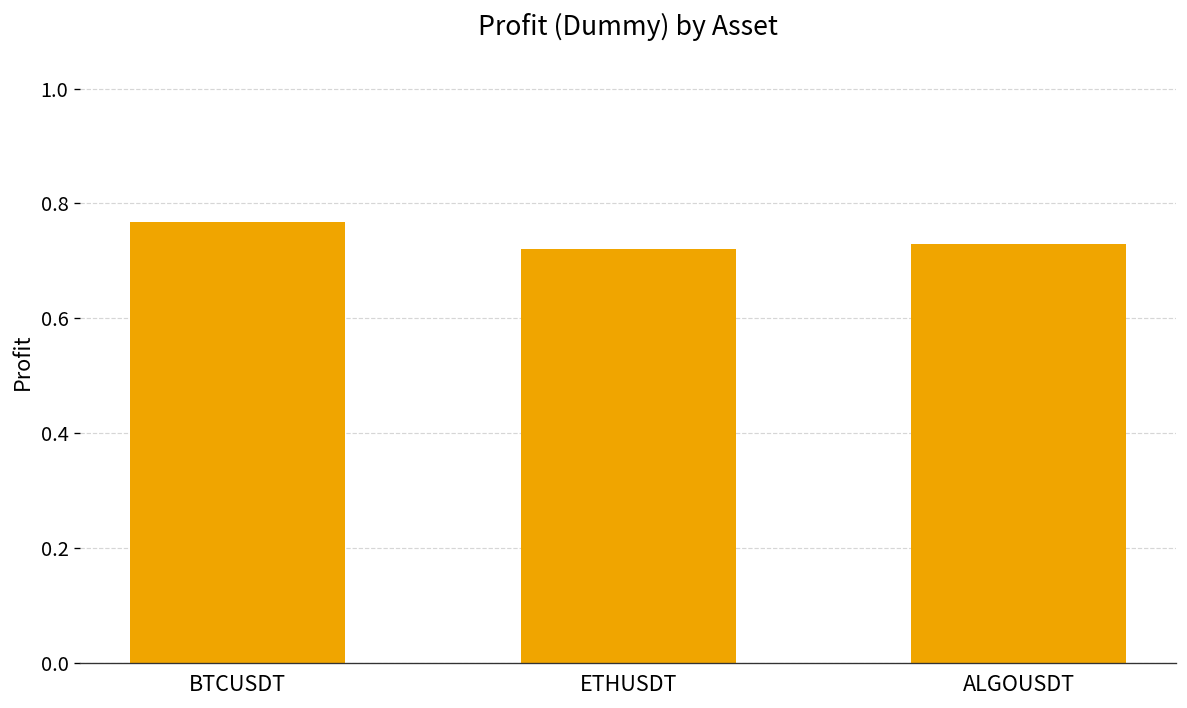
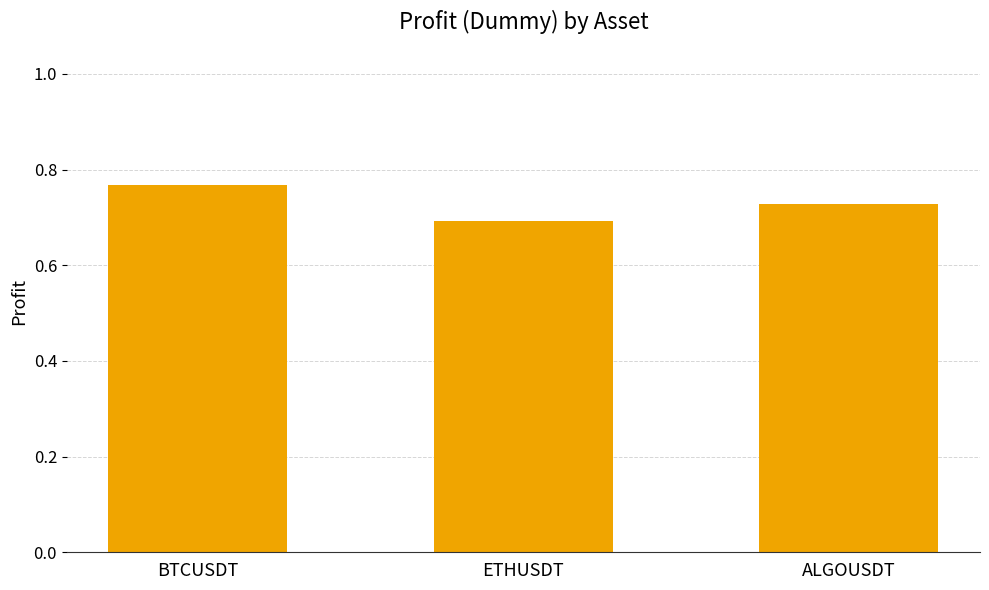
  {
    "BTCUSDT": 0.77,
-   "ETHUSDT": 0.72,
+   "ETHUSDT": 0.69,
    "ALGOUSDT": 0.73
  }
